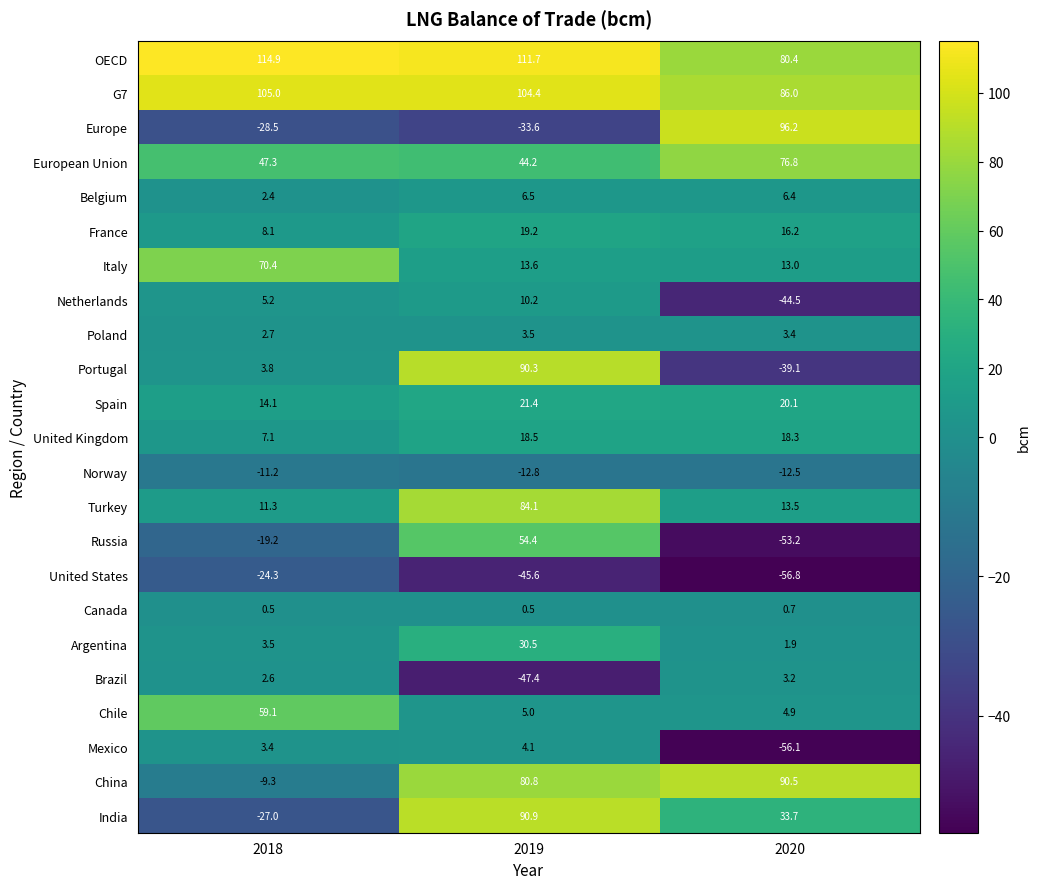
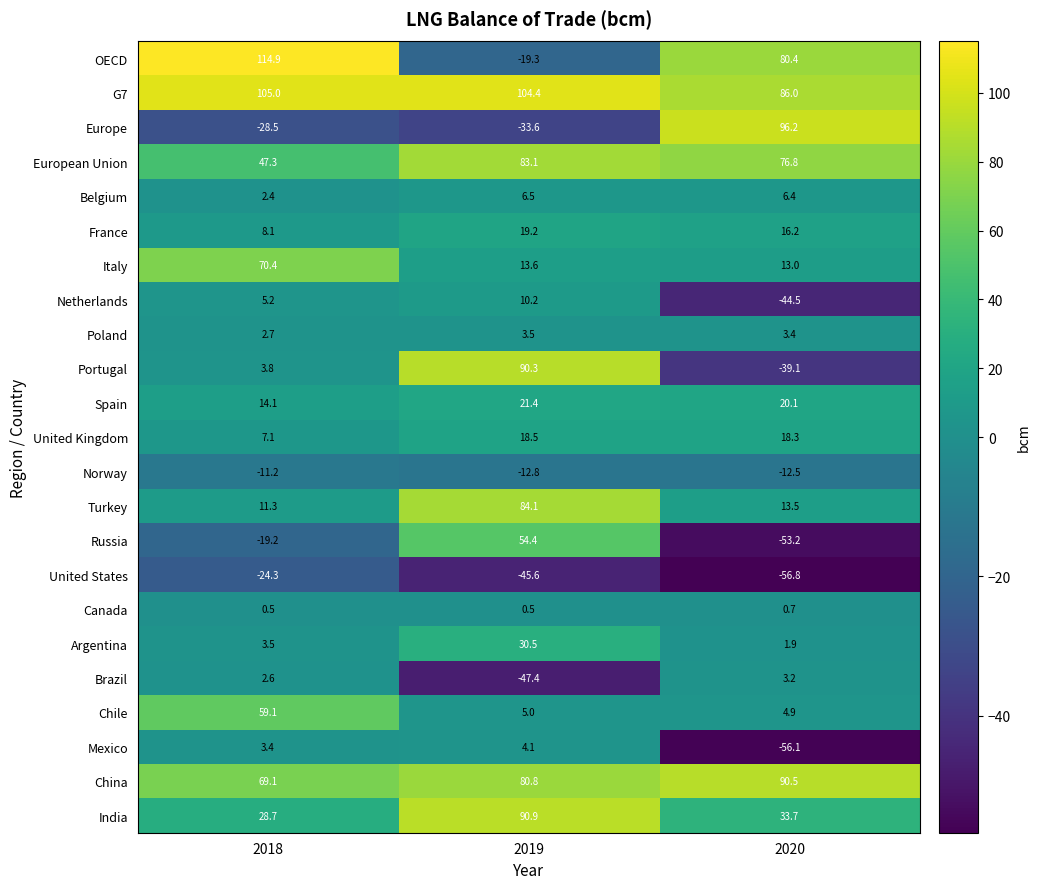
  {
    "OECD": {
      "2018": 114.9,
-     "2019": 111.7,
+     "2019": -19.3,
      "2020": 80.4
    },
    "G7": {
      "2018": 105.0,
      "2019": 104.4,
      "2020": 86.0
    },
    "Europe": {
      "2018": -28.5,
      "2019": -33.6,
      "2020": 96.2
    },
    "European Union": {
      "2018": 47.3,
-     "2019": 44.2,
+     "2019": 83.1,
      "2020": 76.8
    },
    "Belgium": {
      "2018": 2.4,
      "2019": 6.5,
      "2020": 6.4
    },
    "France": {
      "2018": 8.1,
      "2019": 19.2,
      "2020": 16.2
    },
    "Italy": {
      "2018": 70.4,
      "2019": 13.6,
      "2020": 13.0
    },
    "Netherlands": {
      "2018": 5.2,
      "2019": 10.2,
      "2020": -44.5
    },
    "Poland": {
      "2018": 2.7,
      "2019": 3.5,
      "2020": 3.4
    },
    "Portugal": {
      "2018": 3.8,
      "2019": 90.3,
      "2020": -39.1
    },
    "Spain": {
      "2018": 14.1,
      "2019": 21.4,
      "2020": 20.1
    },
    "United Kingdom": {
      "2018": 7.1,
      "2019": 18.5,
      "2020": 18.3
    },
    "Norway": {
      "2018": -11.2,
      "2019": -12.8,
      "2020": -12.5
    },
    "Turkey": {
      "2018": 11.3,
      "2019": 84.1,
      "2020": 13.5
    },
    "Russia": {
      "2018": -19.2,
      "2019": 54.4,
      "2020": -53.2
    },
    "United States": {
      "2018": -24.3,
      "2019": -45.6,
      "2020": -56.8
    },
    "Canada": {
      "2018": 0.5,
      "2019": 0.5,
      "2020": 0.7
    },
    "Argentina": {
      "2018": 3.5,
      "2019": 30.5,
      "2020": 1.9
    },
    "Brazil": {
      "2018": 2.6,
      "2019": -47.4,
      "2020": 3.2
    },
    "Chile": {
      "2018": 59.1,
      "2019": 5.0,
      "2020": 4.9
    },
    "Mexico": {
      "2018": 3.4,
      "2019": 4.1,
      "2020": -56.1
    },
    "China": {
-     "2018": -9.3,
+     "2018": 69.1,
      "2019": 80.8,
      "2020": 90.5
    },
    "India": {
-     "2018": -27.0,
+     "2018": 28.7,
      "2019": 90.9,
      "2020": 33.7
    }
  }
